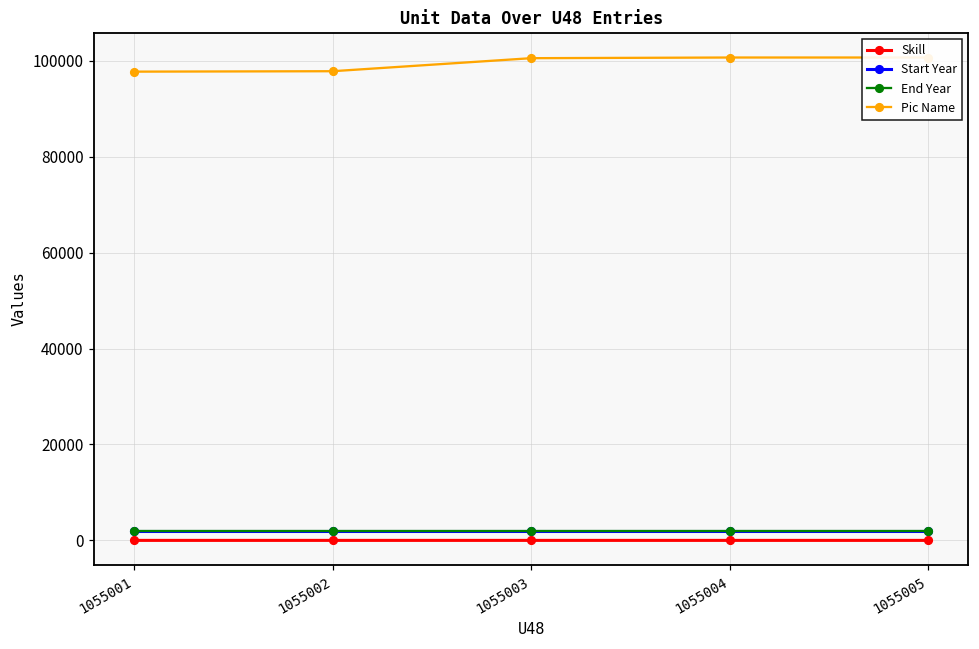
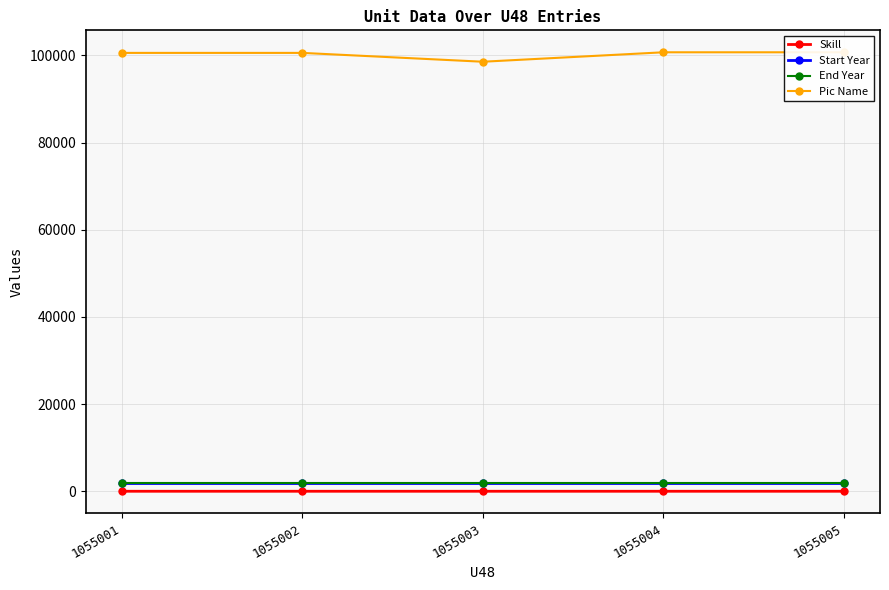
  {
    "Skill": {
      "1055001": 0,
      "1055002": 0,
      "1055003": 0,
      "1055004": 0,
      "1055005": 0
    },
    "End Year": {
      "1055001": 2000,
      "1055002": 2000,
      "1055003": 2000,
      "1055004": 2000,
      "1055005": 2000
    },
    "Pic Name": {
-     "1055001": 98000,
-     "1055002": 98000,
-     "1055003": 101000,
+     "1055001": 101000,
+     "1055002": 101000,
+     "1055003": 99000,
      "1055004": 101000
    }
  }
